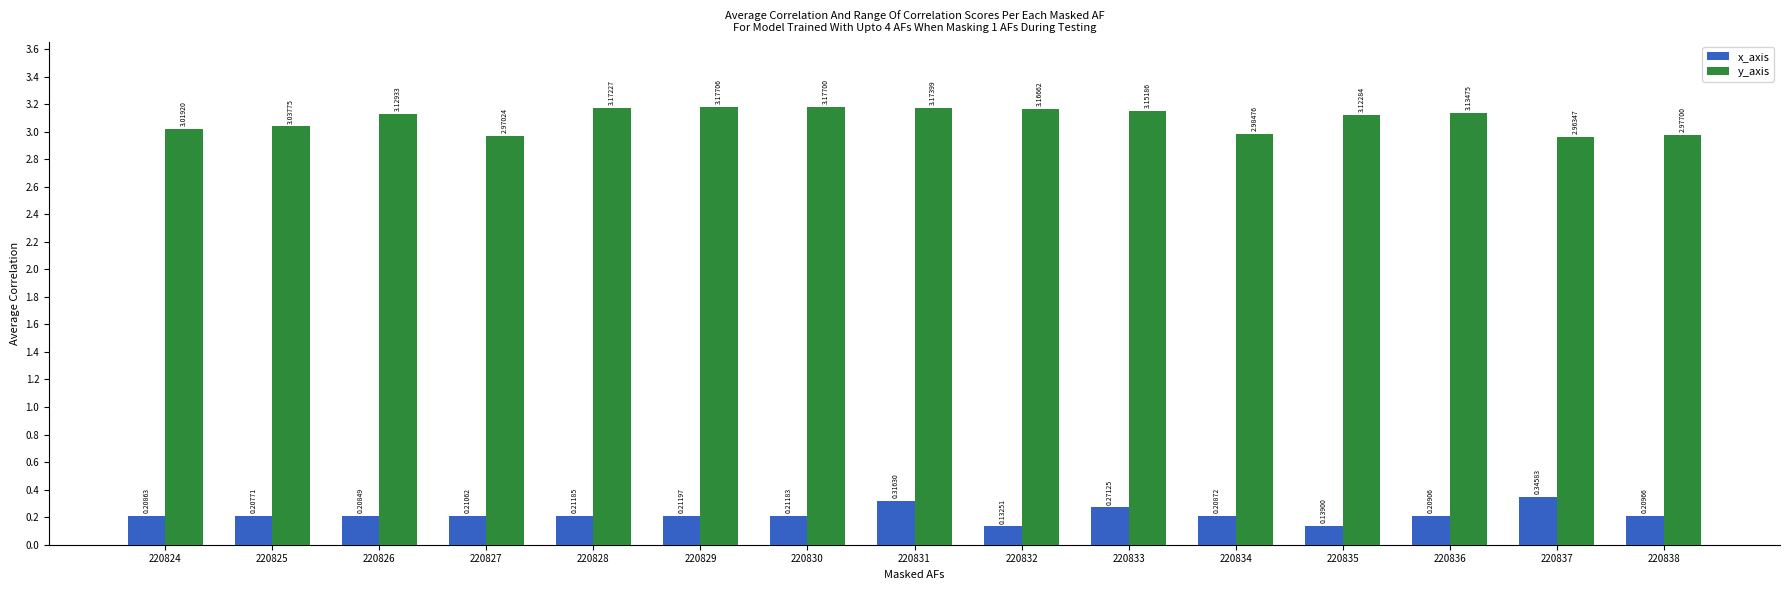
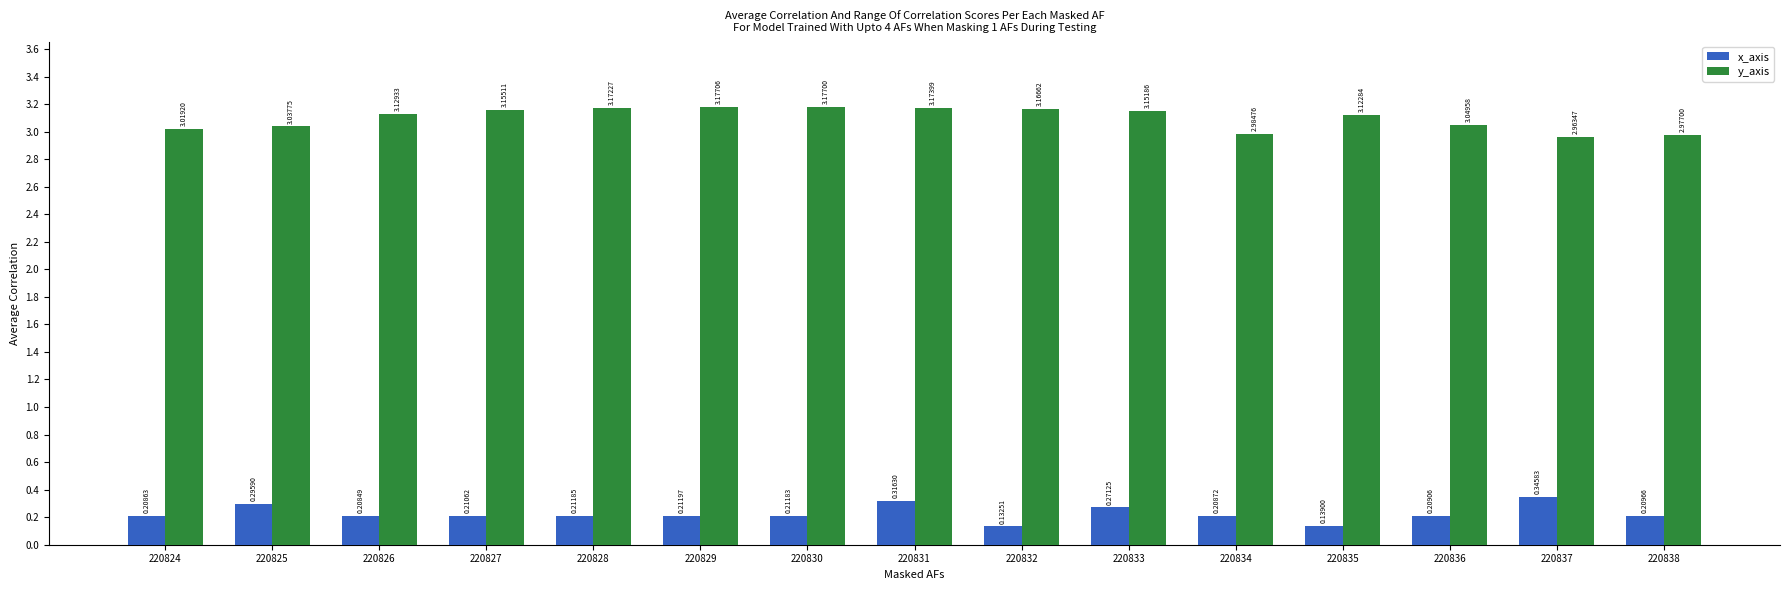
  {
    "x_axis": {
      "220824": 0.20863,
-     "220825": 0.20771,
+     "220825": 0.29590,
      "220826": 0.20849,
      "220827": 0.21062,
      "220828": 0.21185,
      "220829": 0.21197,
      "220830": 0.21183,
      "220831": 0.31630,
      "220832": 0.13251,
      "220833": 0.27125,
      "220834": 0.20872,
      "220835": 0.13900,
      "220836": 0.20906,
      "220837": 0.34583,
      "220838": 0.20966
    },
    "y_axis": {
      "220824": 3.01920,
      "220825": 3.03775,
      "220826": 3.12933,
-     "220827": 2.97024,
+     "220827": 3.15511,
      "220828": 3.17227,
      "220829": 3.17706,
      "220830": 3.17700,
      "220831": 3.17399,
      "220832": 3.16662,
      "220833": 3.15186,
      "220834": 2.98476,
      "220835": 3.12284,
-     "220836": 3.13475,
+     "220836": 3.04958,
      "220837": 2.96347,
      "220838": 2.97700
    }
  }
